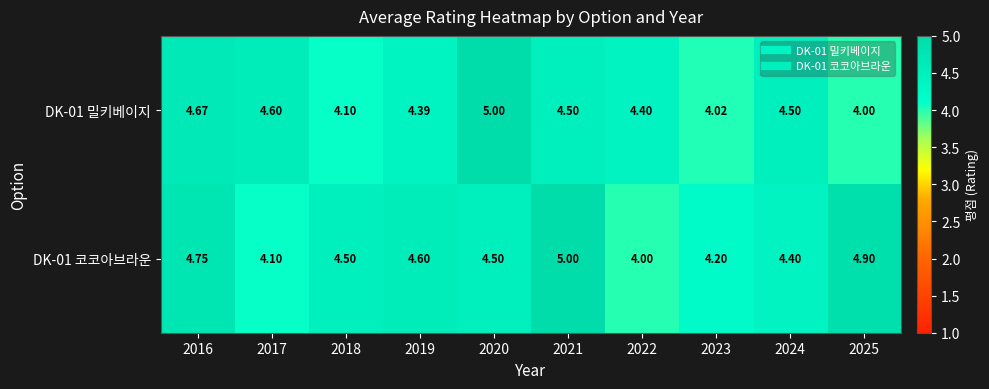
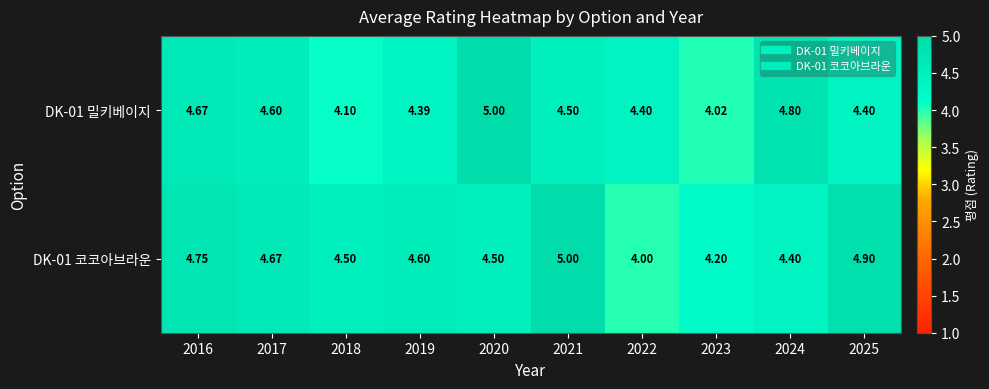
  {
    "DK-01 밀키베이지": {
      "2016": 4.67,
      "2017": 4.60,
      "2018": 4.10,
      "2019": 4.39,
      "2020": 5.00,
      "2021": 4.50,
      "2022": 4.40,
      "2023": 4.02,
-     "2024": 4.50,
-     "2025": 4.00
+     "2024": 4.80,
+     "2025": 4.40
    },
    "DK-01 코코아브라운": {
      "2016": 4.75,
-     "2017": 4.10,
+     "2017": 4.67,
      "2018": 4.50,
      "2019": 4.60,
      "2020": 4.50,
      "2021": 5.00,
      "2022": 4.00,
      "2023": 4.20,
      "2024": 4.40,
      "2025": 4.90
    }
  }
